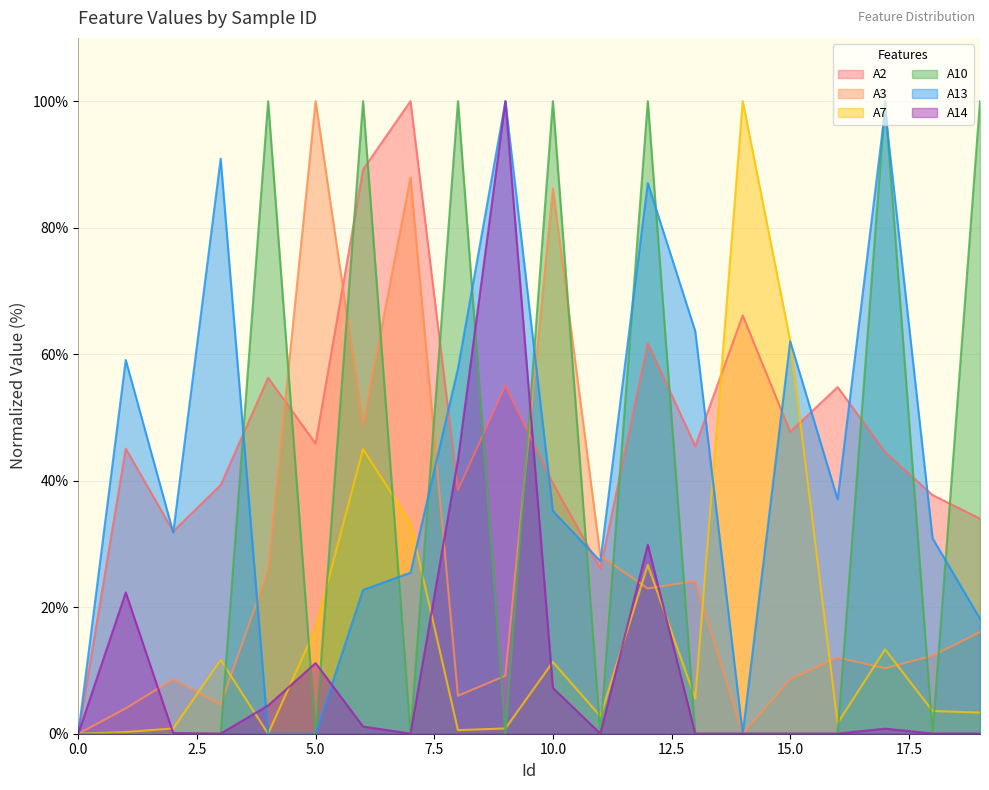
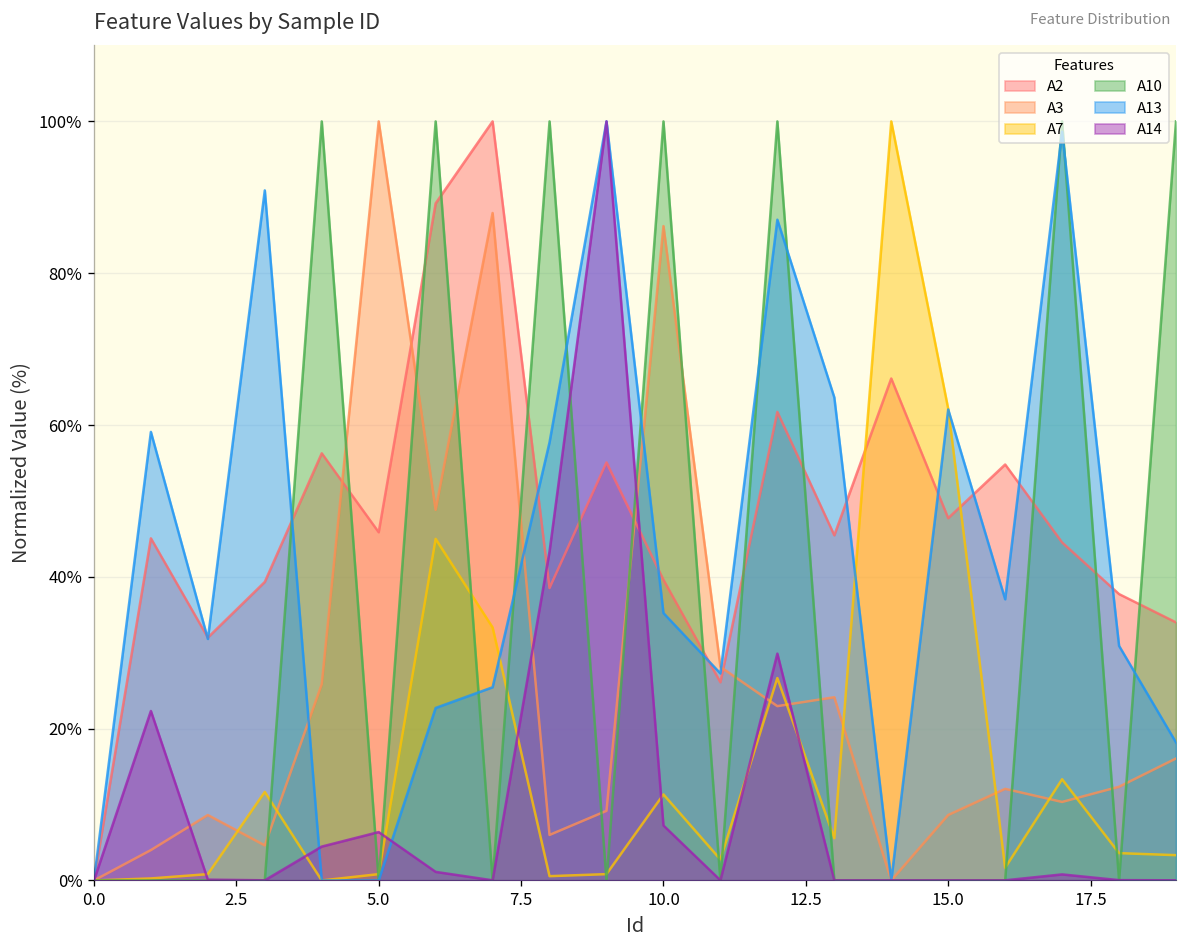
  {
    "A7": {
-     "5.0": "17%",
+     "5.0": "1%",
      "10.0": "11%"
    },
    "A10": {
      "10.0": "100%"
    },
    "A13": {
      "10.0": "35%"
    },
    "A14": {
-     "5.0": "11%",
+     "5.0": "6%",
      "10.0": "7%"
    }
  }
